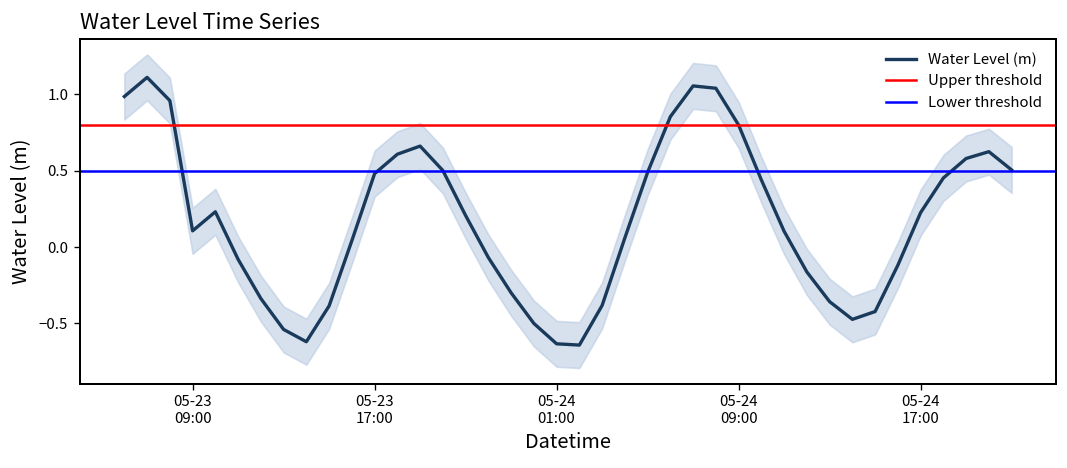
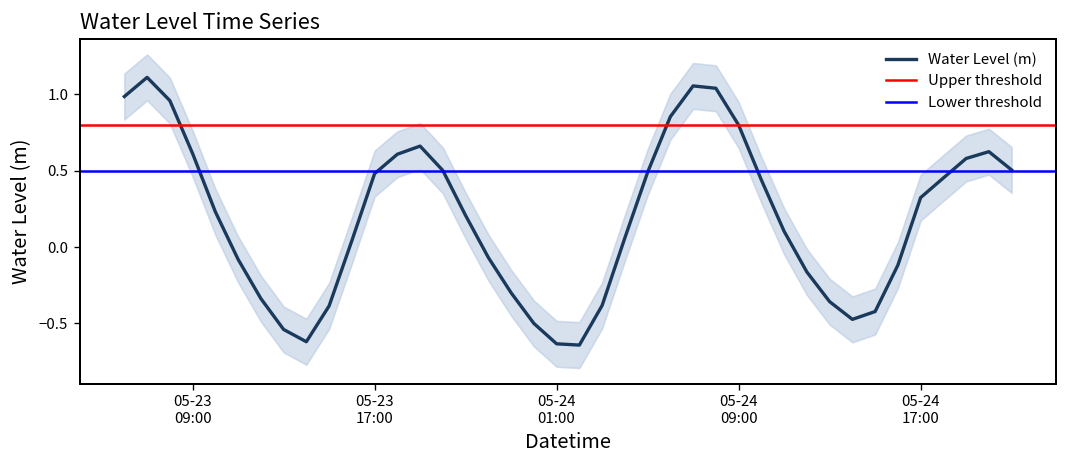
  {
    "Water Level (m)": {
-     "05-23 09:00": 0.11,
+     "05-23 09:00": 0.61,
      "05-23 17:00": 0.48,
      "05-24 01:00": -0.63,
      "05-24 09:00": 0.80,
-     "05-24 17:00": 0.23
+     "05-24 17:00": 0.32
    }
  }
